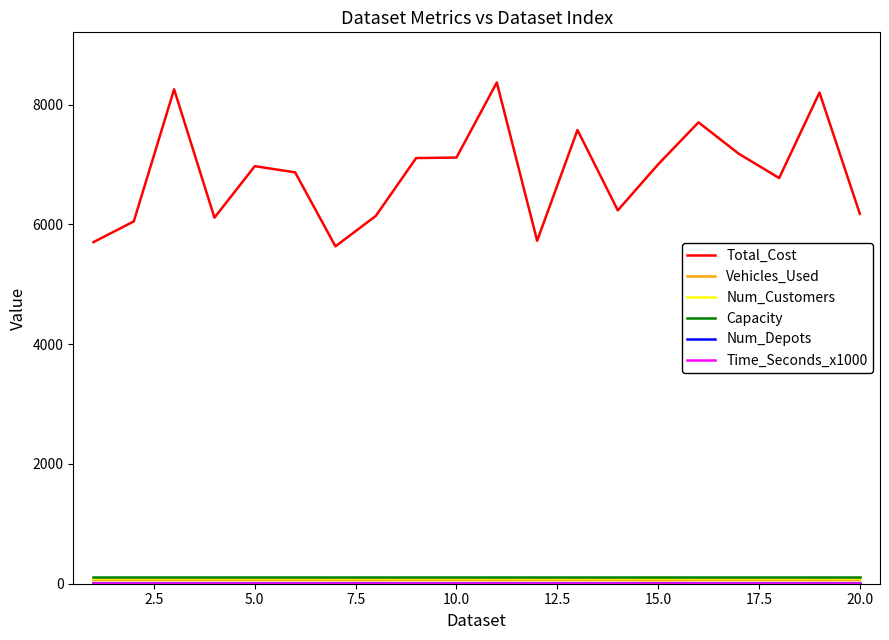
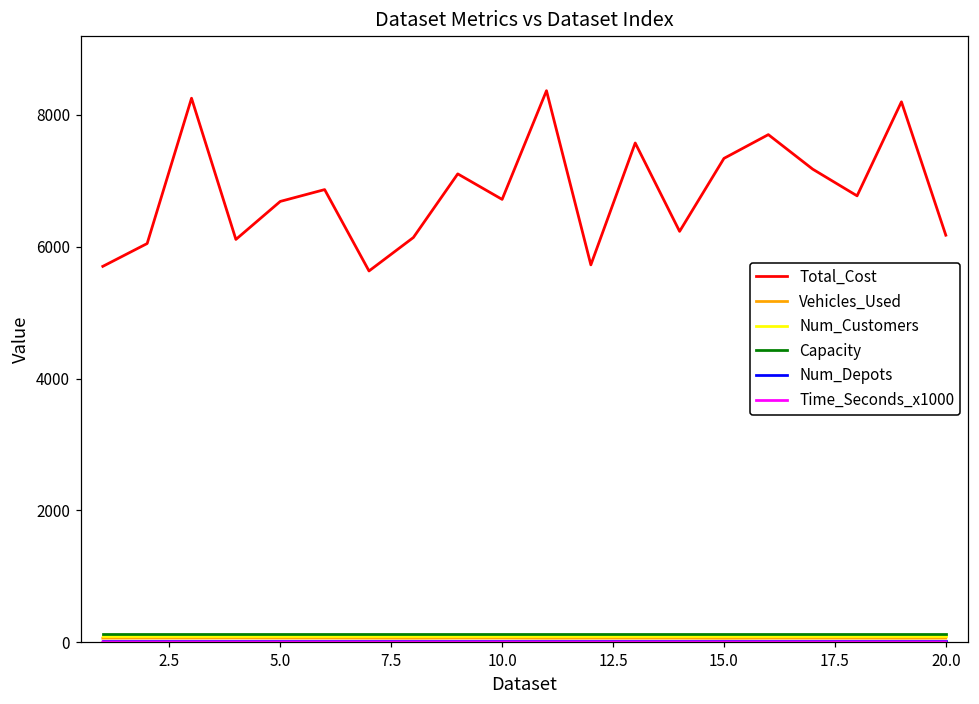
  {
    "Total_Cost": {
-     "5.0": 7000,
-     "10.0": 7100,
-     "15.0": 7000,
+     "5.0": 6700,
+     "10.0": 6700,
+     "15.0": 7300,
      "20.0": 6200
    }
  }
